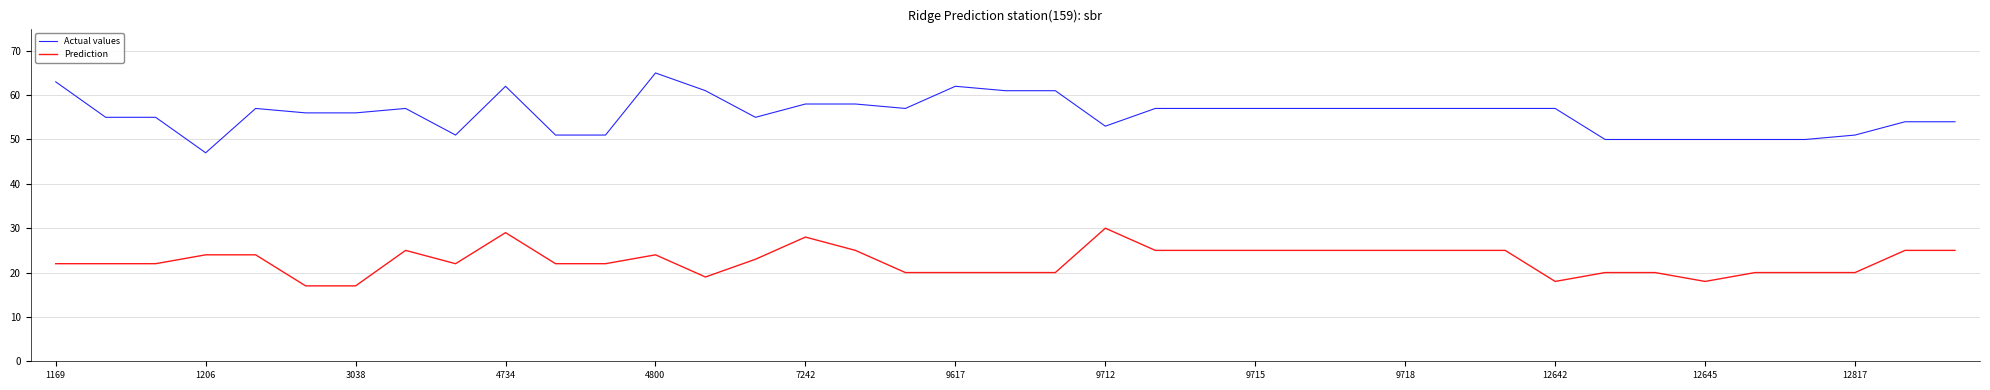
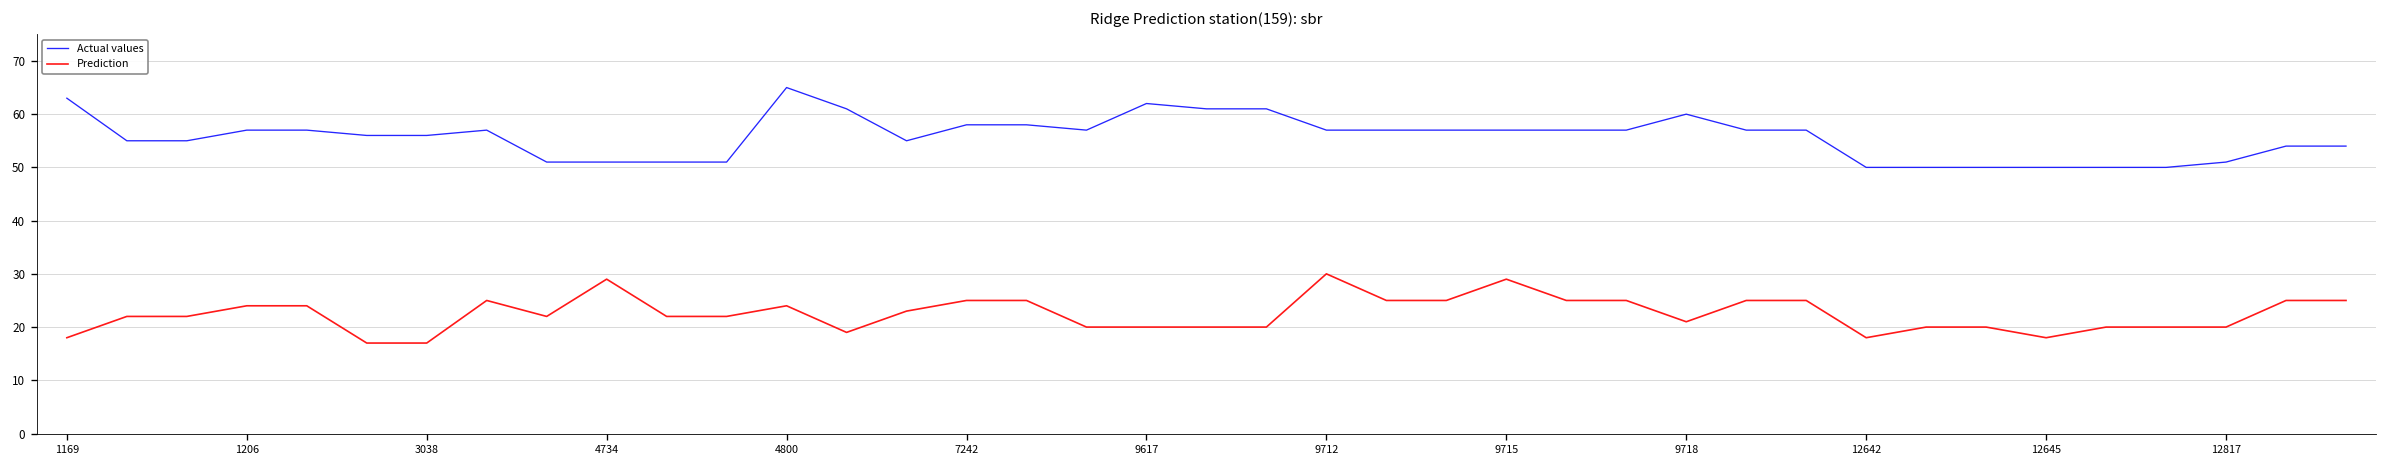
  {
    "Actual values": {
      "1169": 63,
-     "1206": 47,
+     "1206": 57,
      "3038": 56,
-     "4734": 62,
+     "4734": 51,
      "4800": 65,
      "7242": 58,
      "9617": 62,
-     "9712": 53,
+     "9712": 57,
      "9715": 57,
-     "9718": 57,
-     "12642": 57,
+     "9718": 60,
+     "12642": 50,
      "12645": 50,
      "12817": 51
    },
    "Prediction": {
-     "1169": 22,
+     "1169": 18,
      "1206": 24,
      "3038": 17,
      "4734": 29,
      "4800": 24,
-     "7242": 28,
+     "7242": 25,
      "9617": 20,
      "9712": 30,
-     "9715": 25,
-     "9718": 25,
+     "9715": 29,
+     "9718": 21,
      "12642": 18,
      "12645": 18,
      "12817": 20
    }
  }
